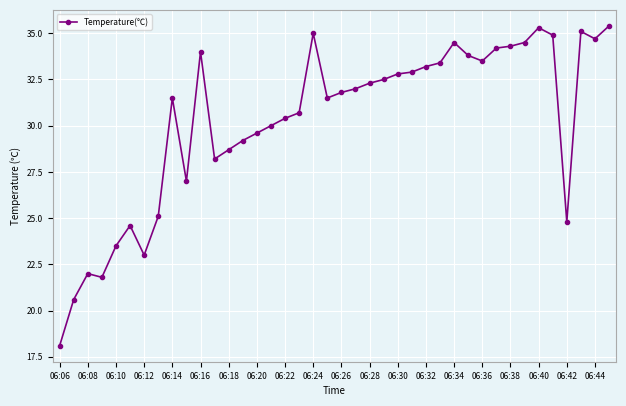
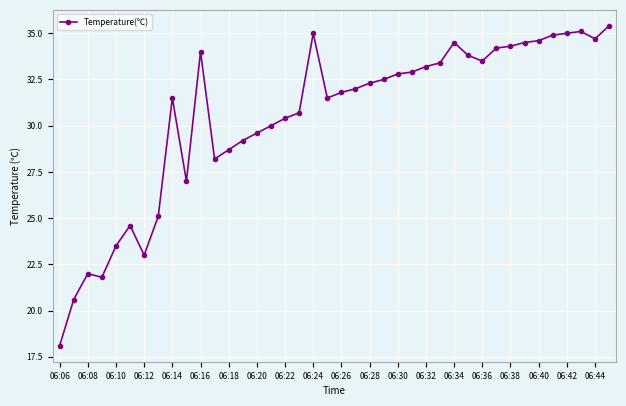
  {
    "06:06": 18.1,
    "06:08": 22.0,
    "06:10": 23.5,
    "06:12": 23.0,
    "06:14": 31.5,
    "06:16": 34.0,
    "06:18": 28.7,
    "06:20": 29.6,
    "06:22": 30.4,
    "06:24": 35.0,
    "06:26": 31.8,
    "06:28": 32.3,
    "06:30": 32.8,
    "06:32": 33.2,
    "06:34": 34.5,
    "06:36": 33.5,
    "06:38": 34.3,
-   "06:40": 35.3,
-   "06:42": 24.8,
+   "06:40": 34.6,
+   "06:42": 35.0,
    "06:44": 34.7
  }
